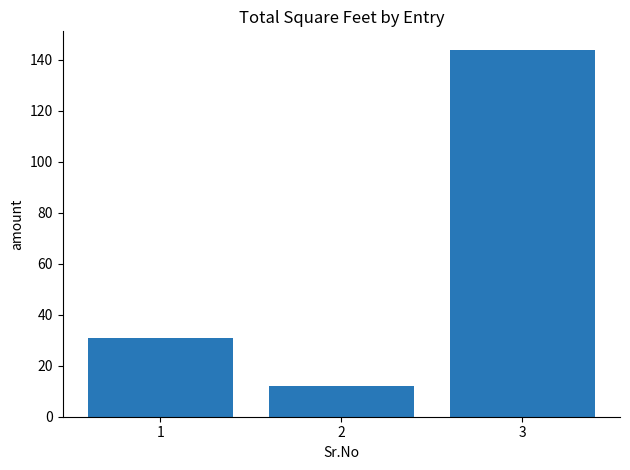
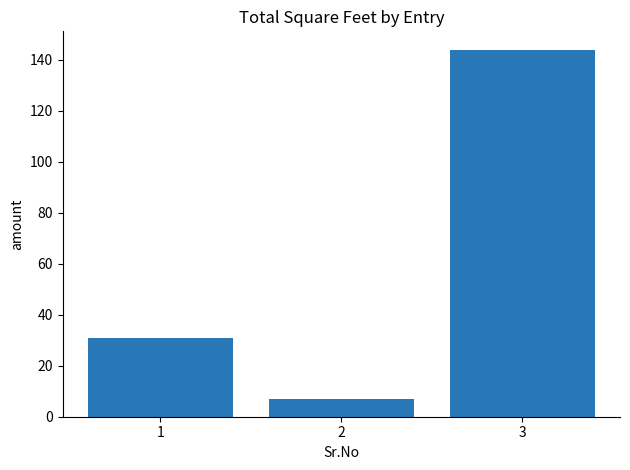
  {
    "1": 31,
-   "2": 12,
+   "2": 7,
    "3": 144
  }
